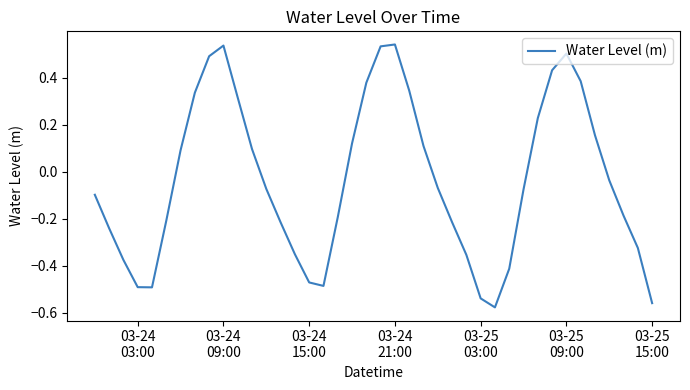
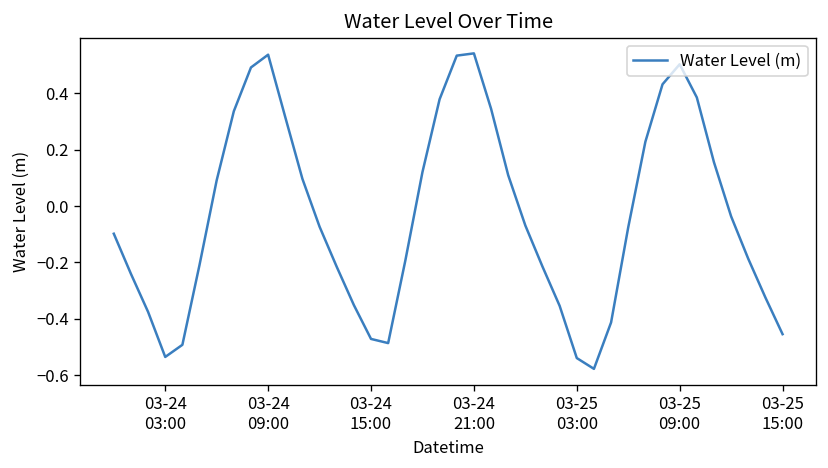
  {
-   "03-24 03:00": -0.49,
+   "03-24 03:00": -0.54,
    "03-24 09:00": 0.54,
    "03-24 15:00": -0.47,
    "03-24 21:00": 0.54,
    "03-25 03:00": -0.54,
-   "03-25 15:00": -0.56
+   "03-25 15:00": -0.45
  }
